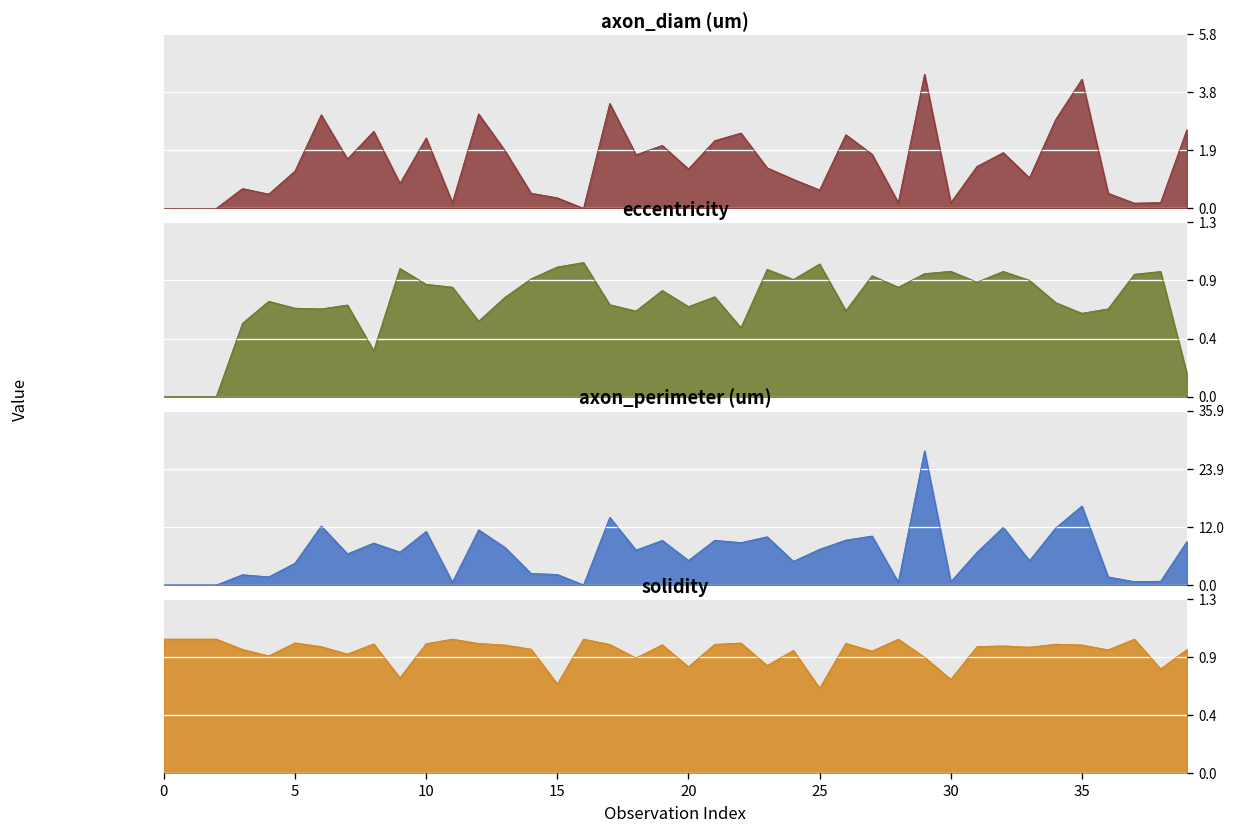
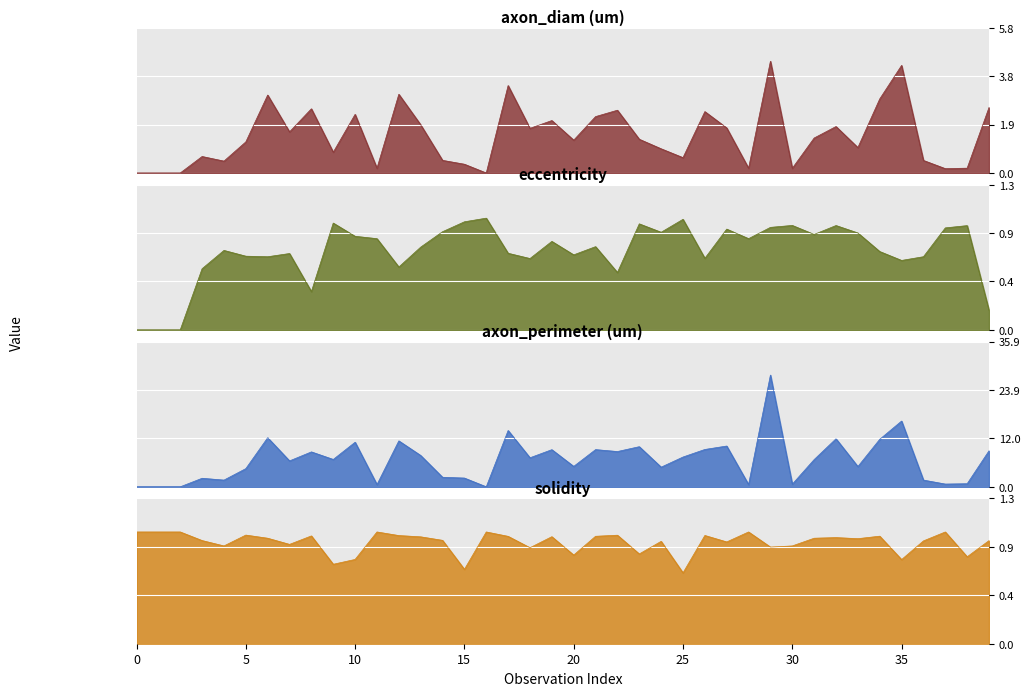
  {
    "solidity": {
      "0": 1.00,
      "5": 0.97,
-     "10": 0.97,
+     "10": 0.75,
      "15": 0.67,
      "20": 0.79,
      "25": 0.63,
-     "30": 0.70,
-     "35": 0.96
+     "30": 0.88,
+     "35": 0.75
    }
  }
